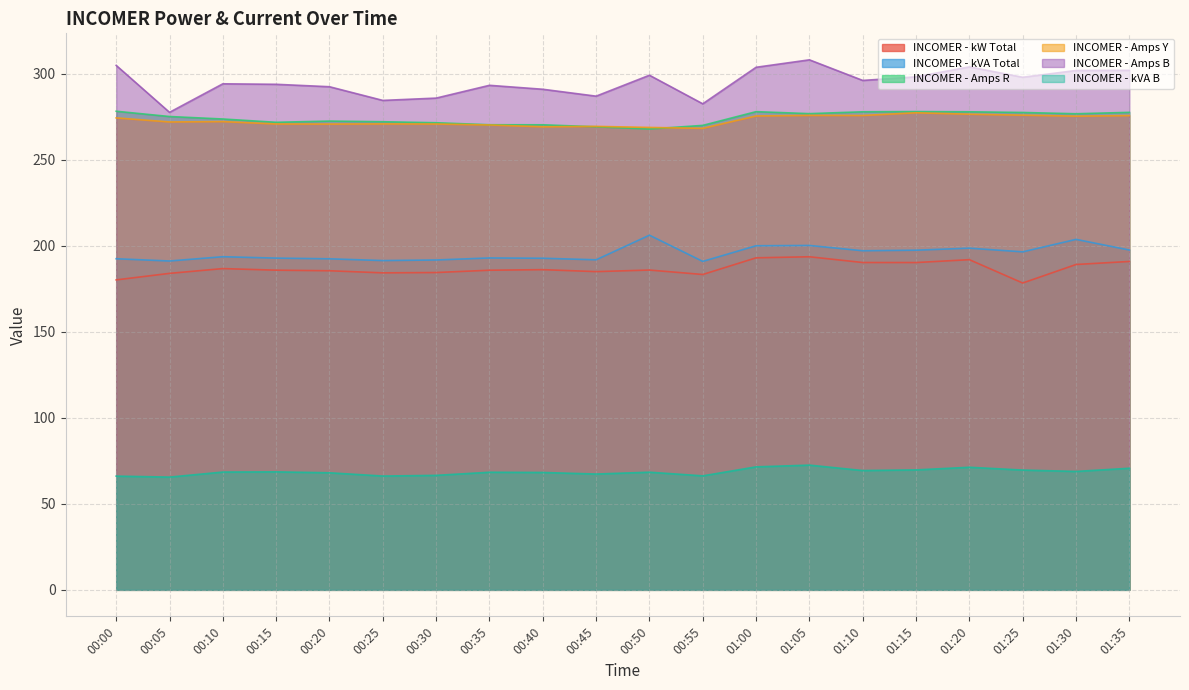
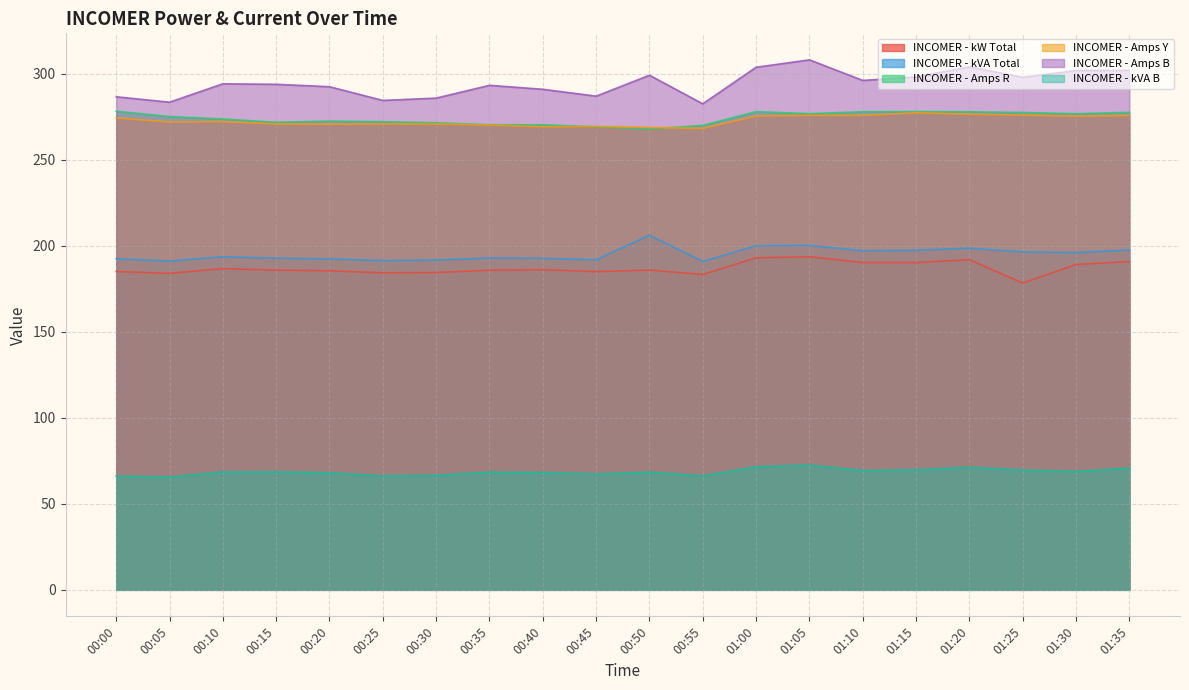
  {
    "INCOMER - kW Total": {
-     "00:00": 180,
+     "00:00": 185,
      "00:05": 184,
      "00:10": 187,
      "00:15": 186,
      "00:20": 185,
      "00:25": 184,
      "00:30": 184,
      "00:35": 186,
      "00:40": 186,
      "00:45": 185,
      "00:50": 186,
      "00:55": 183,
      "01:00": 193,
      "01:05": 194,
      "01:10": 190,
      "01:15": 190,
      "01:20": 192,
      "01:25": 178,
      "01:30": 189,
      "01:35": 191
    },
    "INCOMER - kVA Total": {
      "00:00": 192,
      "00:05": 191,
      "00:10": 194,
      "00:15": 193,
      "00:20": 192,
      "00:25": 191,
      "00:30": 192,
      "00:35": 193,
      "00:40": 193,
      "00:45": 192,
      "00:50": 206,
      "00:55": 191,
      "01:00": 200,
      "01:05": 200,
      "01:10": 197,
      "01:15": 197,
      "01:20": 199,
      "01:25": 196,
-     "01:30": 204,
+     "01:30": 196,
      "01:35": 197
    },
    "INCOMER - Amps Y": {
      "00:00": 274,
      "00:05": 272,
      "00:10": 272,
      "00:20": 271,
      "00:55": 268,
      "01:00": 275,
      "01:10": 276,
      "01:25": 276,
      "01:35": 276
    },
    "INCOMER - Amps B": {
-     "00:00": 305,
-     "00:05": 277,
+     "00:00": 287,
+     "00:05": 283,
      "00:10": 294,
      "00:15": 294,
      "00:20": 292,
      "00:25": 284,
      "00:30": 286,
      "00:35": 293,
      "00:40": 291,
      "00:45": 287,
      "00:50": 299,
      "00:55": 282,
      "01:00": 304,
      "01:05": 308,
      "01:10": 296
    }
  }
